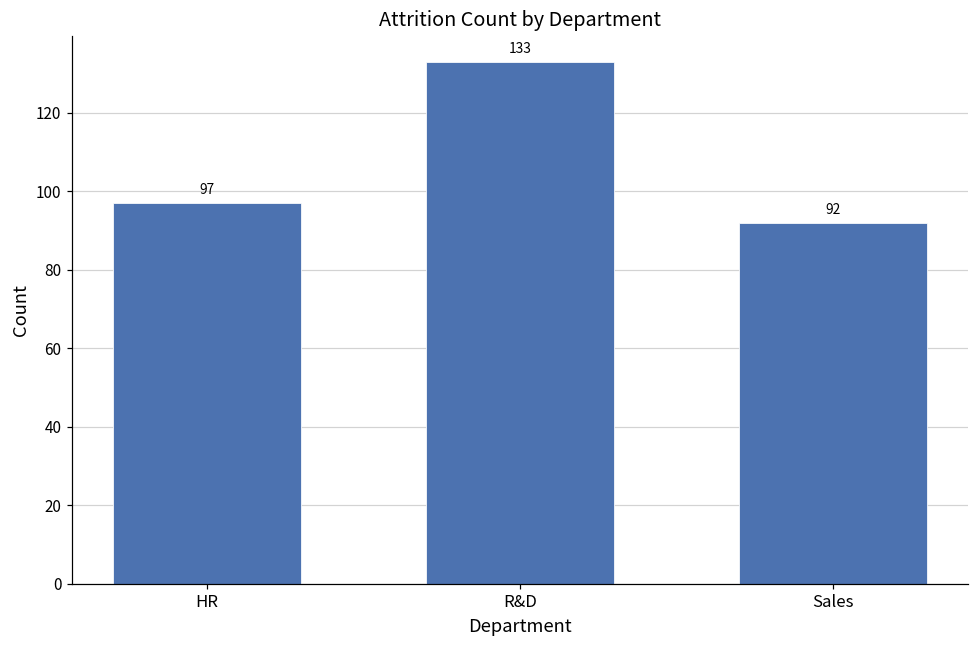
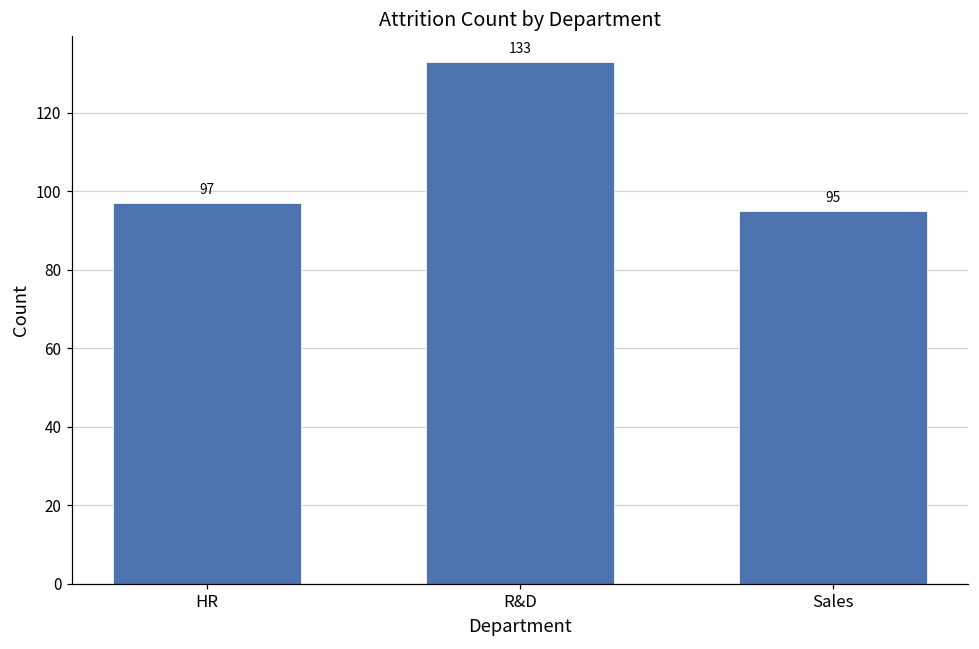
  {
    "HR": 97,
    "R&D": 133,
-   "Sales": 92
+   "Sales": 95
  }
